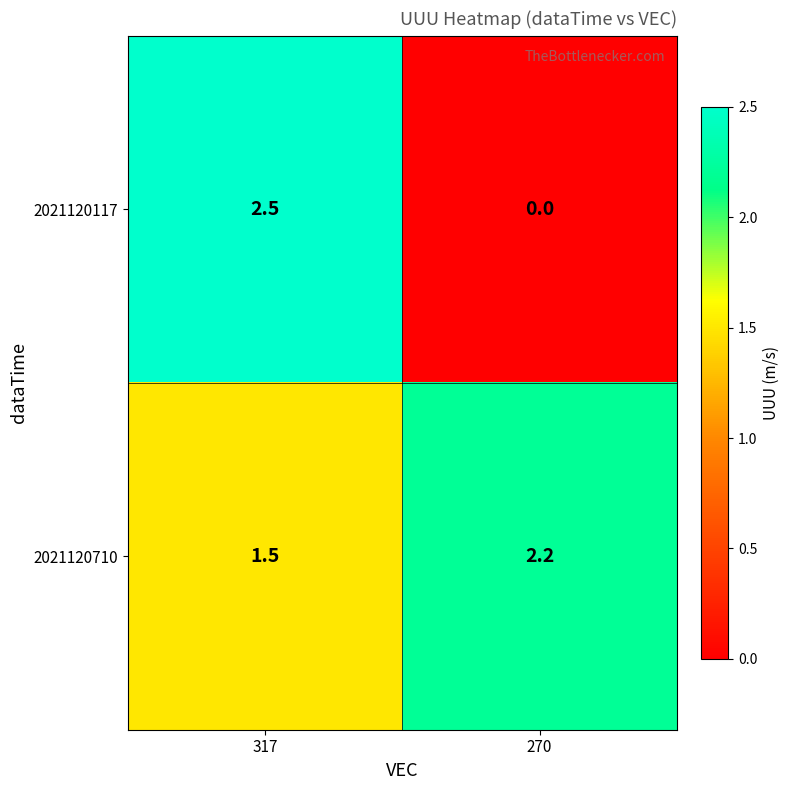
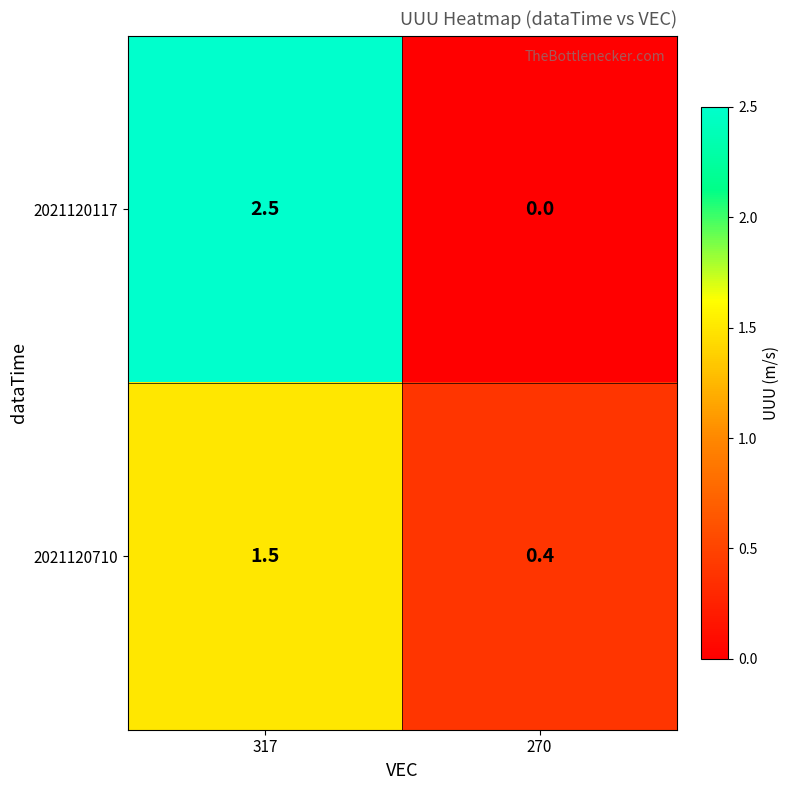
  {
    "2021120117": {
      "317": 2.5
    },
    "2021120710": {
      "317": 1.5,
-     "270": 2.2
+     "270": 0.4
    }
  }
